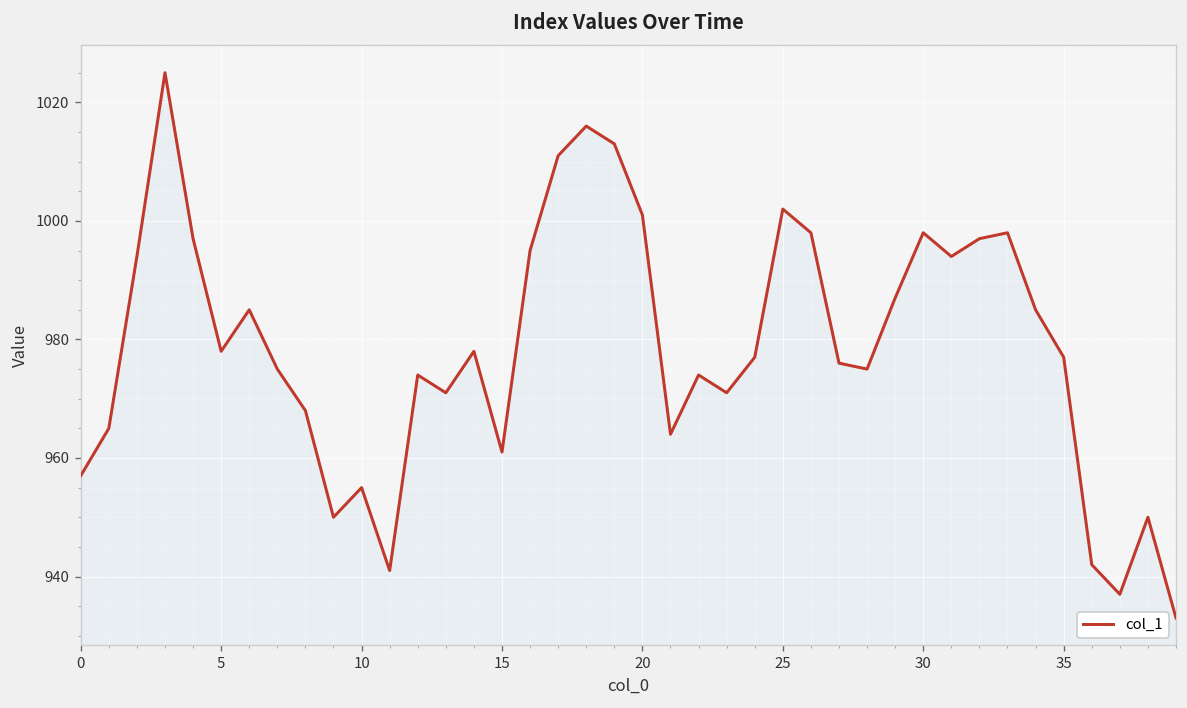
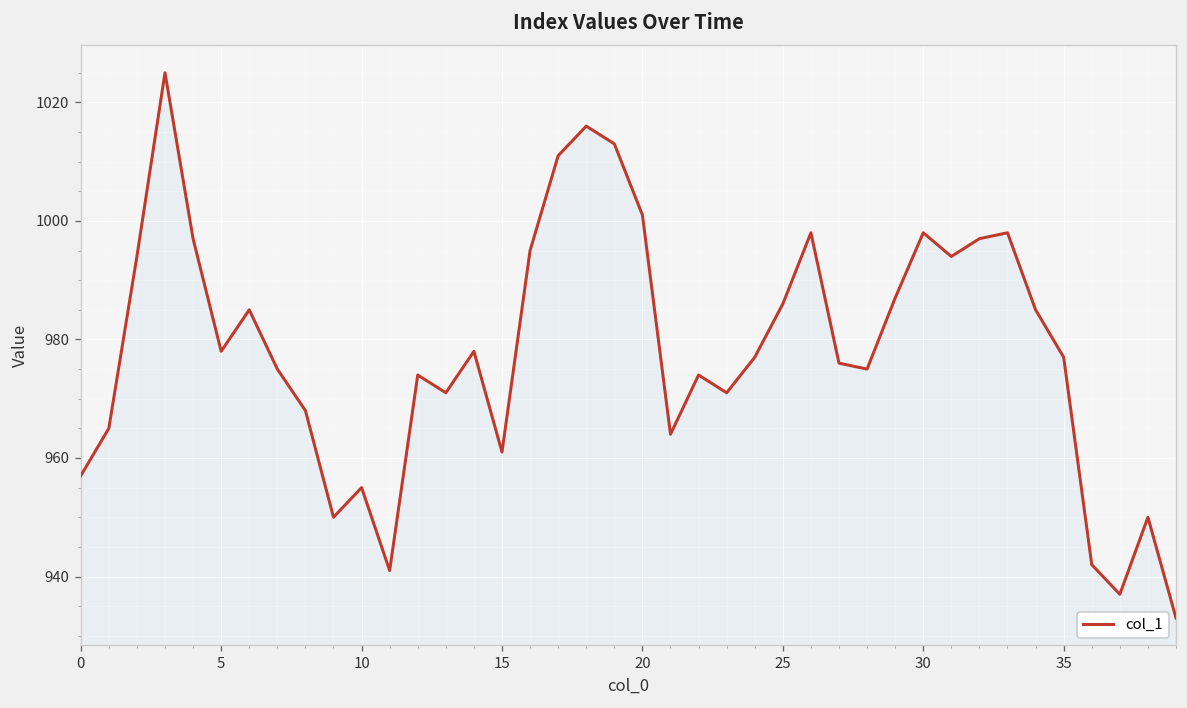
  {
    "0": 957,
    "5": 978,
    "10": 955,
    "15": 961,
    "20": 1001,
-   "25": 1002,
+   "25": 986,
    "30": 998,
    "35": 977
  }
